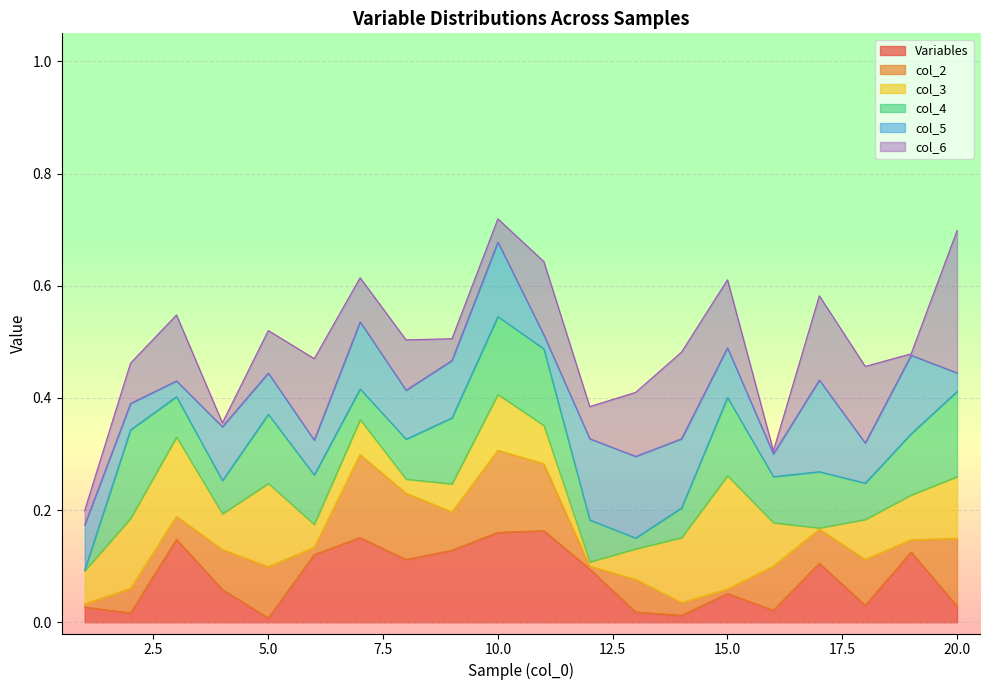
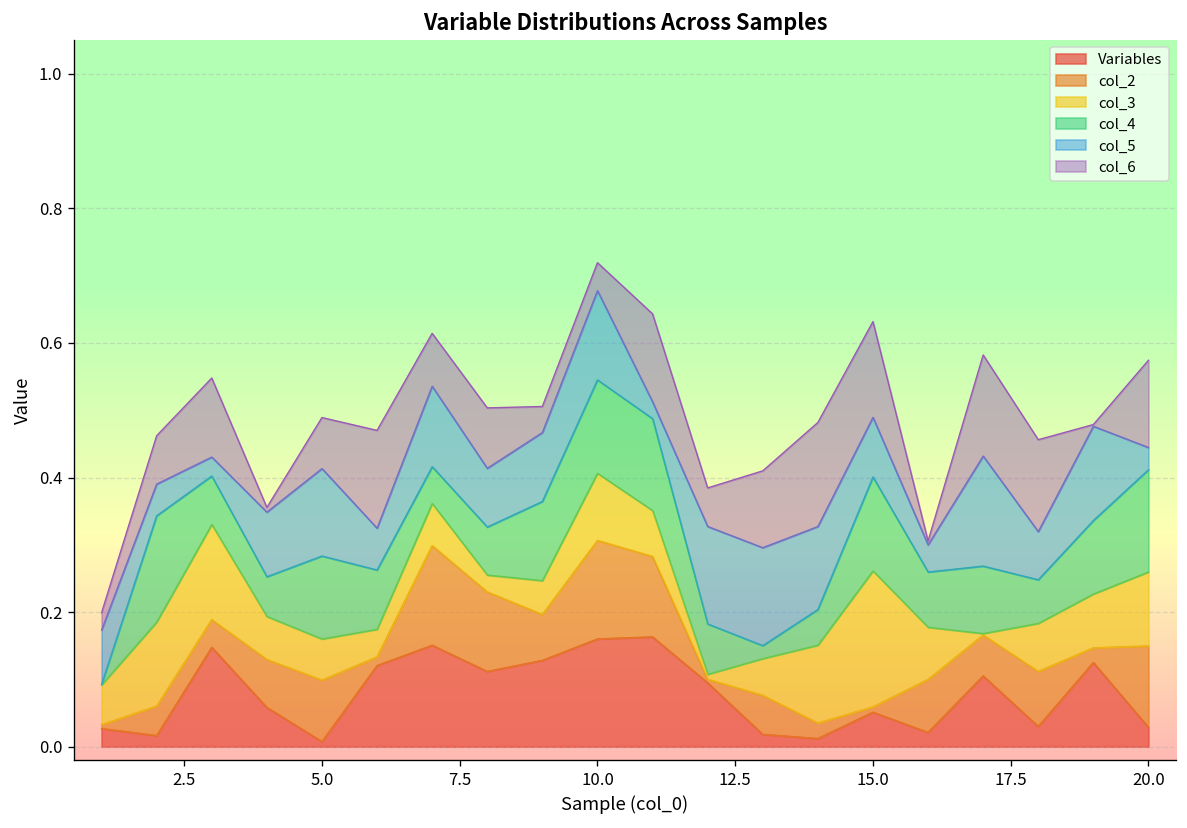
  {
    "col_3": {
-     "5.0": 0.15,
+     "5.0": 0.06,
      "10.0": 0.10,
      "15.0": 0.20,
      "20.0": 0.11
    },
    "col_4": {
      "5.0": 0.12,
      "10.0": 0.14,
      "15.0": 0.14,
      "20.0": 0.15
    },
    "col_5": {
-     "5.0": 0.07,
+     "5.0": 0.13,
      "10.0": 0.13,
      "15.0": 0.09,
      "20.0": 0.03
    },
    "col_6": {
      "5.0": 0.08,
      "10.0": 0.04,
-     "15.0": 0.12,
-     "20.0": 0.25
+     "15.0": 0.14,
+     "20.0": 0.13
    }
  }
